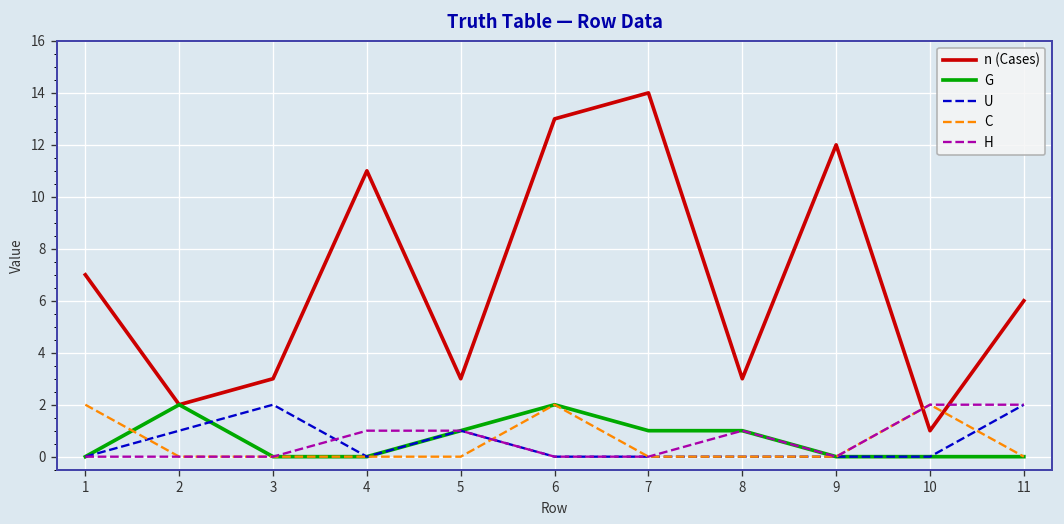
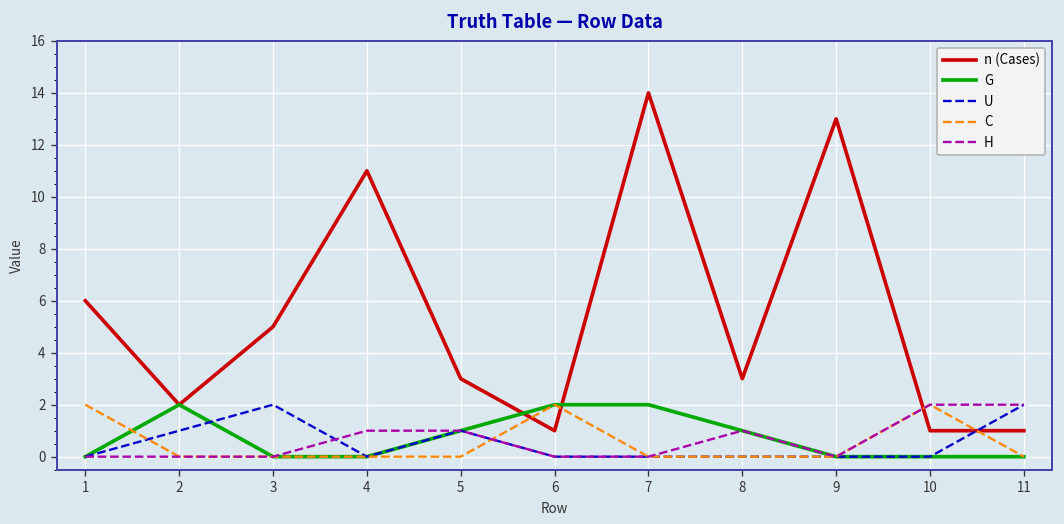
  {
    "n (Cases)": {
-     "1": 7,
-     "3": 3,
+     "1": 6,
+     "3": 5,
      "4": 11,
      "5": 3,
-     "6": 13,
+     "6": 1,
      "7": 14,
      "8": 3,
-     "9": 12,
+     "9": 13,
      "10": 1,
-     "11": 6
+     "11": 1
    },
    "G": {
-     "7": 1
+     "7": 2
    },
    "U": {
      "2": 1,
      "3": 2
    },
    "C": {
      "1": 2,
      "5": 0
    },
    "H": {
      "4": 1
    }
  }
